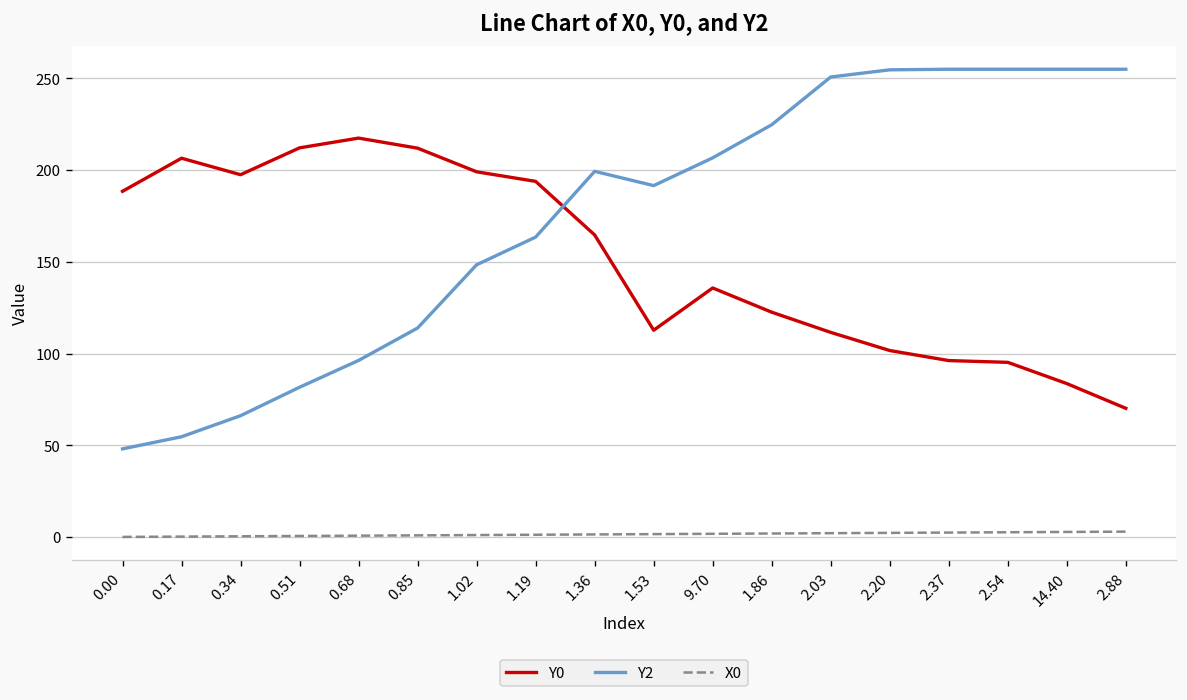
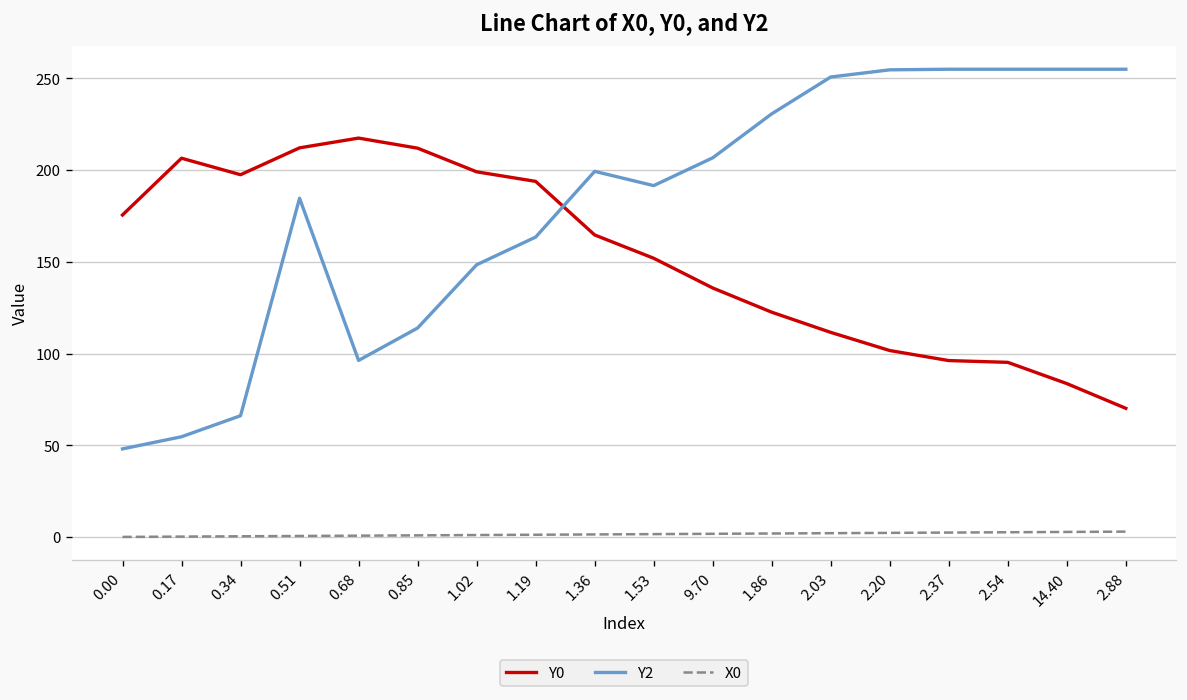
  {
    "Y0": {
-     "0.00": 188,
+     "0.00": 176,
      "0.17": 206,
      "0.34": 197,
      "0.51": 212,
      "0.68": 217,
      "0.85": 212,
      "1.02": 199,
      "1.19": 194,
      "1.36": 165,
-     "1.53": 113,
+     "1.53": 152,
      "9.70": 136,
      "1.86": 123,
      "2.03": 112,
      "2.20": 102,
      "2.37": 96,
      "2.54": 95,
      "14.40": 84,
      "2.88": 70
    },
    "Y2": {
      "0.00": 48,
      "0.17": 55,
      "0.34": 66,
-     "0.51": 82,
+     "0.51": 185,
      "0.68": 96,
      "0.85": 114,
      "1.02": 148,
      "1.19": 163,
      "1.36": 199,
      "1.53": 192,
      "9.70": 207,
-     "1.86": 225,
+     "1.86": 231,
      "2.03": 251,
      "2.20": 255,
      "2.37": 255,
      "2.54": 255,
      "14.40": 255,
      "2.88": 255
    },
    "X0": {
      "0.00": 0,
      "0.17": 0,
      "0.34": 0,
      "0.51": 1,
      "0.68": 1,
      "0.85": 1,
      "1.02": 1,
      "1.19": 1,
      "1.36": 1,
      "1.53": 2,
      "9.70": 2,
      "1.86": 2,
      "2.03": 2,
      "2.20": 2,
      "2.37": 2,
      "2.54": 3,
      "14.40": 3,
      "2.88": 3
    }
  }
